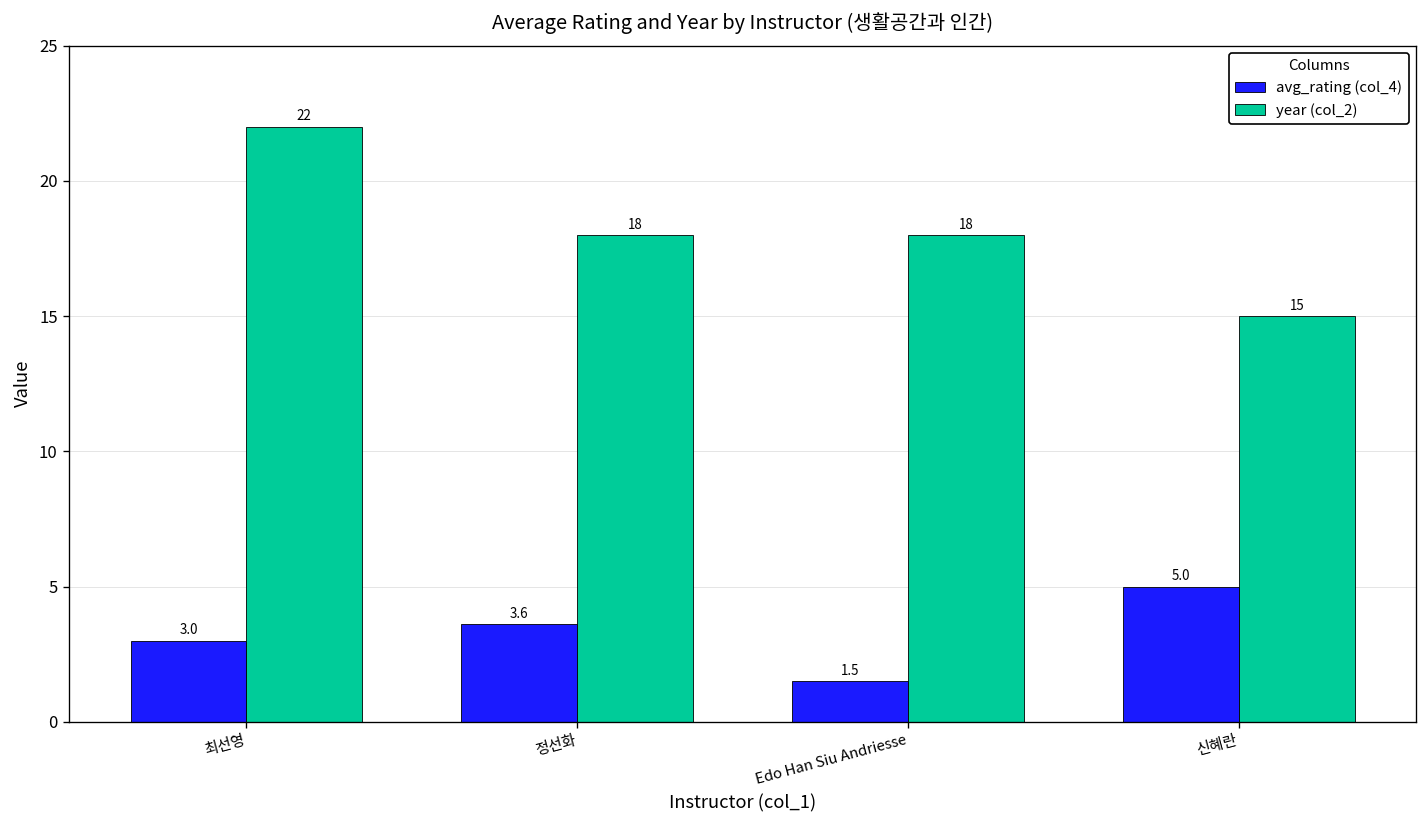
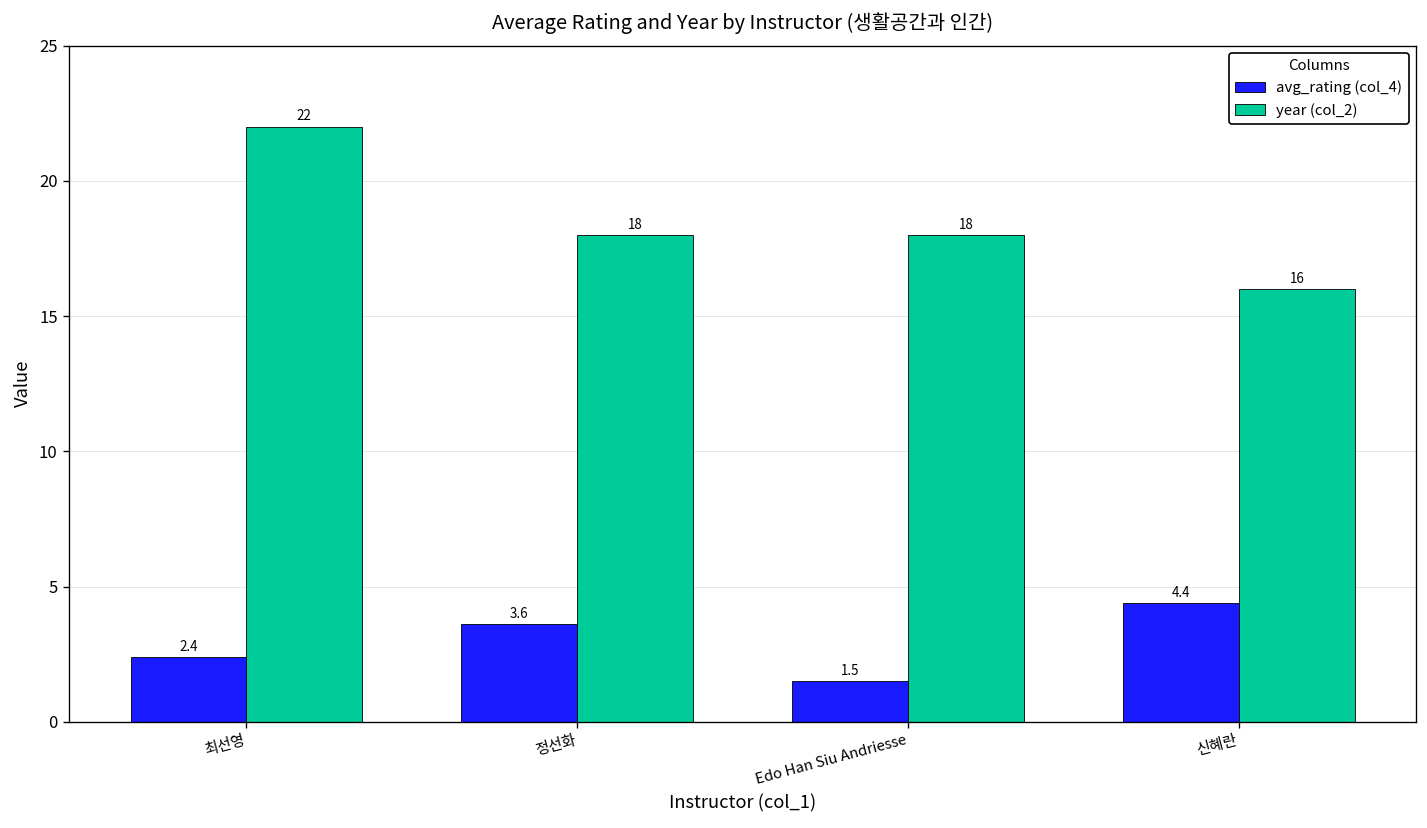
  {
    "avg_rating (col_4)": {
-     "최선영": 3.0,
+     "최선영": 2.4,
      "정선화": 3.6,
      "Edo Han Siu Andriesse": 1.5,
-     "신혜란": 5.0
+     "신혜란": 4.4
    },
    "year (col_2)": {
      "최선영": 22,
      "정선화": 18,
      "Edo Han Siu Andriesse": 18,
-     "신혜란": 15
+     "신혜란": 16
    }
  }
